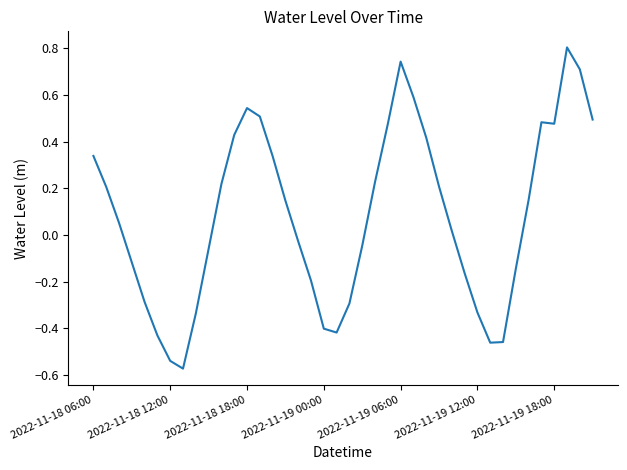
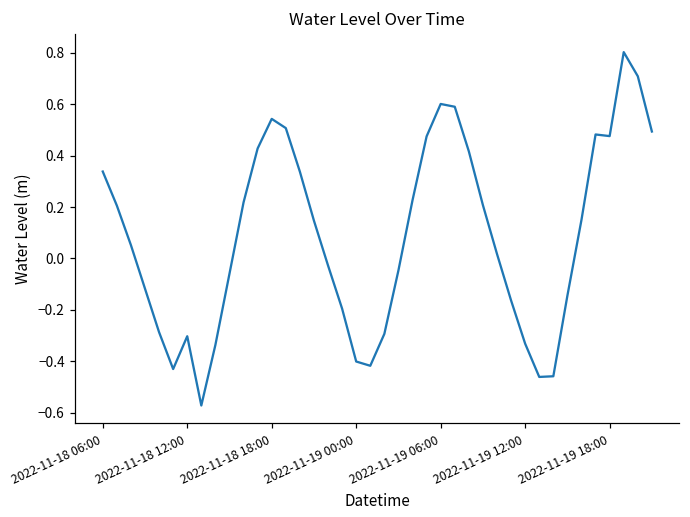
  {
    "2022-11-18 06:00": 0.34,
-   "2022-11-18 12:00": -0.54,
+   "2022-11-18 12:00": -0.30,
    "2022-11-18 18:00": 0.54,
    "2022-11-19 00:00": -0.40,
-   "2022-11-19 06:00": 0.74,
+   "2022-11-19 06:00": 0.60,
    "2022-11-19 12:00": -0.33,
    "2022-11-19 18:00": 0.48
  }
